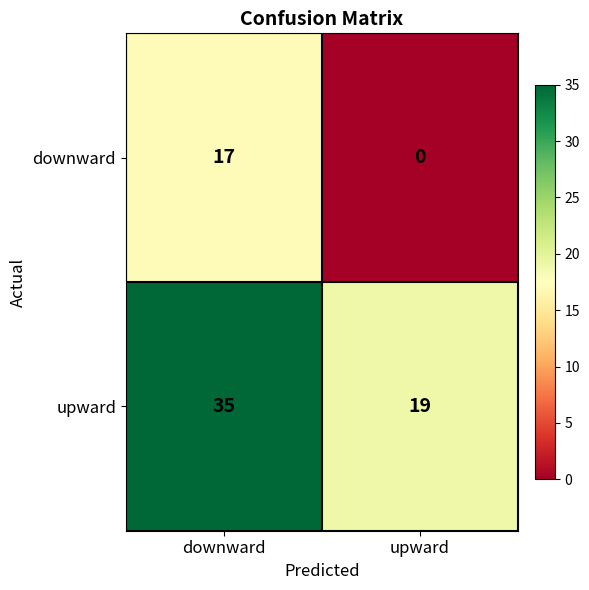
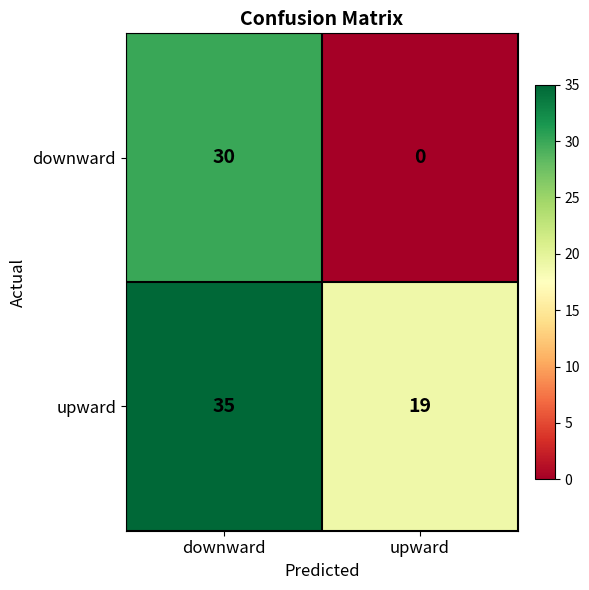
  {
    "downward": {
-     "downward": 17,
+     "downward": 30,
      "upward": 0
    },
    "upward": {
      "downward": 35,
      "upward": 19
    }
  }
